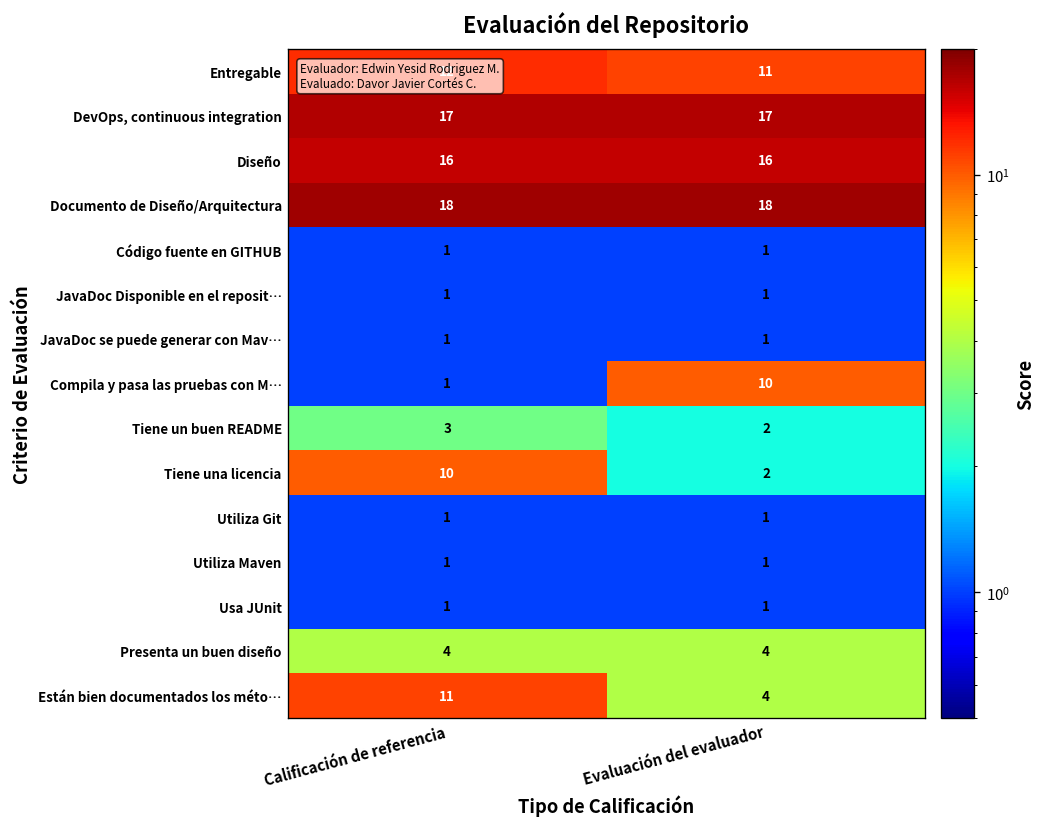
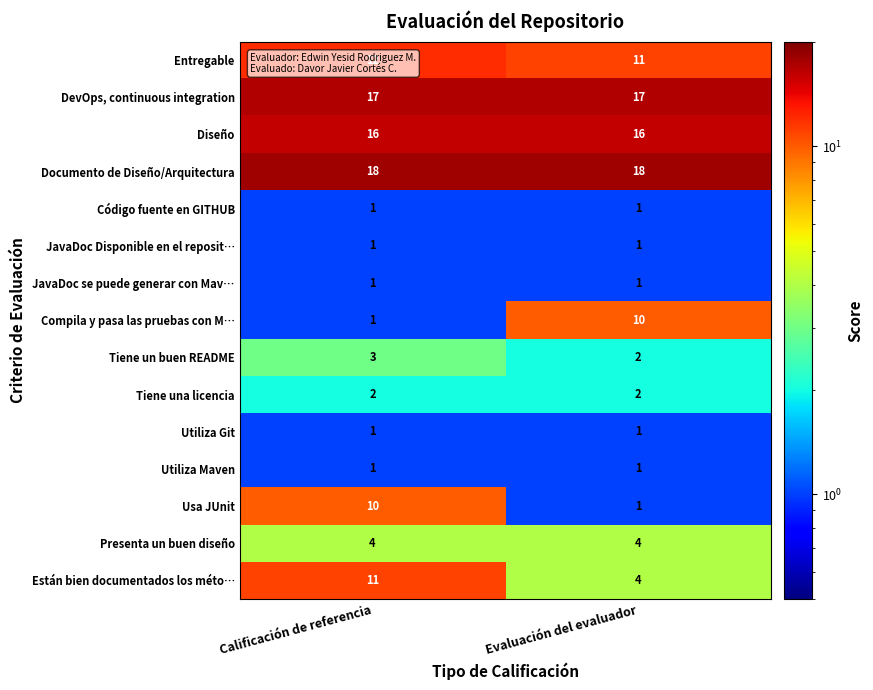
  {
    "Entregable": {
      "Evaluación del evaluador": 11
    },
    "DevOps, continuous integration": {
      "Calificación de referencia": 17,
      "Evaluación del evaluador": 17
    },
    "Diseño": {
      "Calificación de referencia": 16,
      "Evaluación del evaluador": 16
    },
    "Documento de Diseño/Arquitectura": {
      "Calificación de referencia": 18,
      "Evaluación del evaluador": 18
    },
    "Código fuente en GITHUB": {
      "Calificación de referencia": 1,
      "Evaluación del evaluador": 1
    },
    "JavaDoc Disponible en el reposit…": {
      "Calificación de referencia": 1,
      "Evaluación del evaluador": 1
    },
    "JavaDoc se puede generar con Mav…": {
      "Calificación de referencia": 1,
      "Evaluación del evaluador": 1
    },
    "Compila y pasa las pruebas con M…": {
      "Calificación de referencia": 1,
      "Evaluación del evaluador": 10
    },
    "Tiene un buen README": {
      "Calificación de referencia": 3,
      "Evaluación del evaluador": 2
    },
    "Tiene una licencia": {
-     "Calificación de referencia": 10,
+     "Calificación de referencia": 2,
      "Evaluación del evaluador": 2
    },
    "Utiliza Git": {
      "Calificación de referencia": 1,
      "Evaluación del evaluador": 1
    },
    "Utiliza Maven": {
      "Calificación de referencia": 1,
      "Evaluación del evaluador": 1
    },
    "Usa JUnit": {
-     "Calificación de referencia": 1,
+     "Calificación de referencia": 10,
      "Evaluación del evaluador": 1
    },
    "Presenta un buen diseño": {
      "Calificación de referencia": 4,
      "Evaluación del evaluador": 4
    },
    "Están bien documentados los méto…": {
      "Calificación de referencia": 11,
      "Evaluación del evaluador": 4
    }
  }
